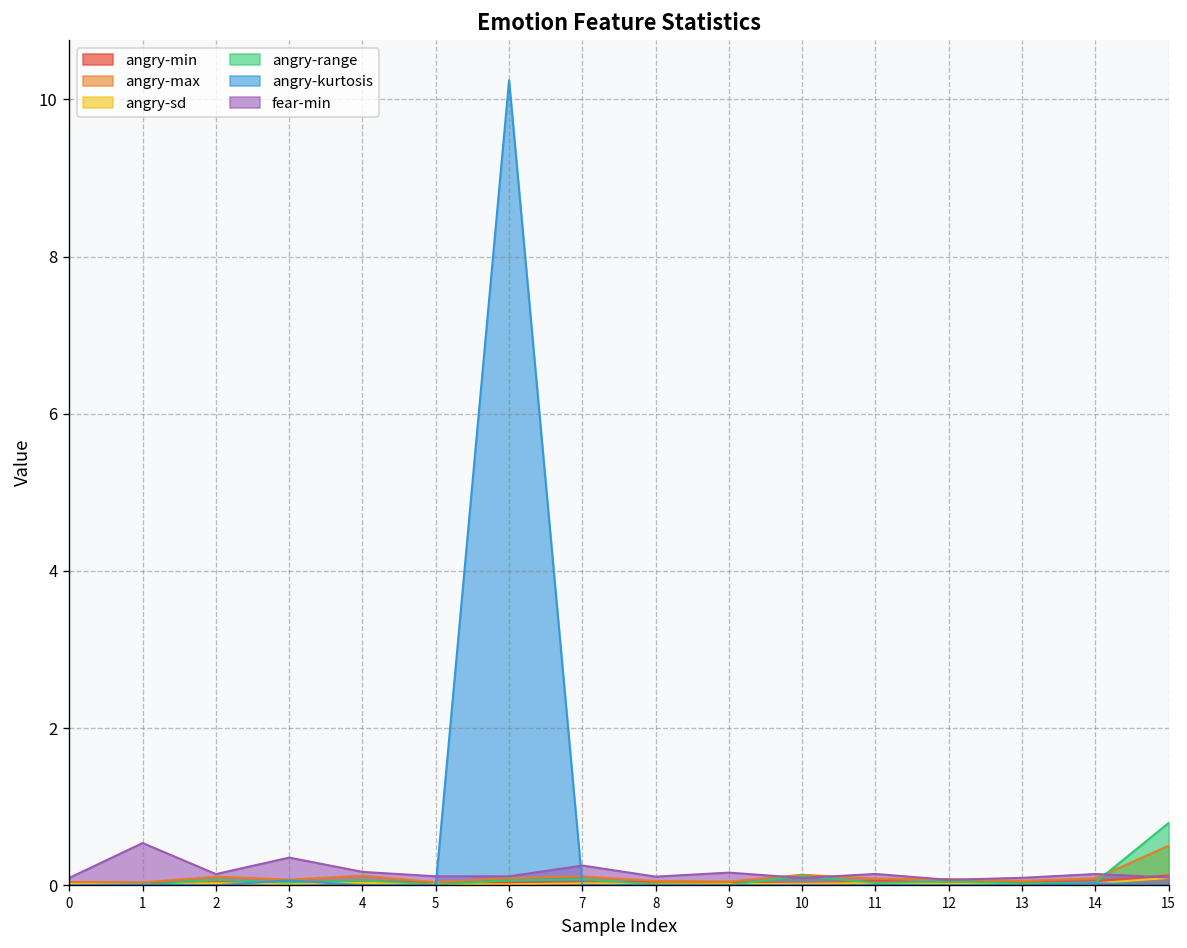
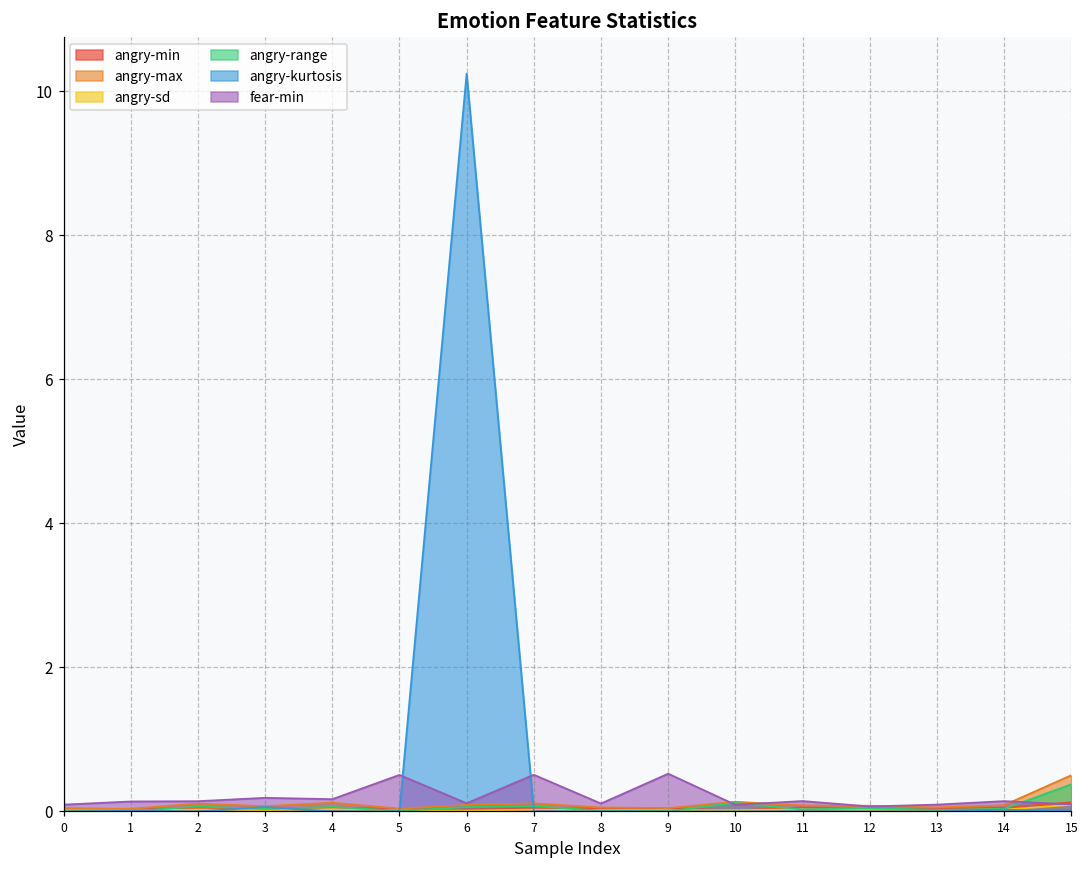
  {
    "angry-range": {
-     "15": 0.8
+     "15": 0.4
    },
    "angry-kurtosis": {
      "6": 10.2,
      "15": 0.0
    },
    "fear-min": {
      "0": 0.1,
-     "1": 0.5,
-     "3": 0.4,
+     "1": 0.1,
+     "3": 0.2,
      "4": 0.2,
-     "5": 0.1,
-     "7": 0.3,
+     "5": 0.5,
+     "7": 0.5,
      "8": 0.1,
-     "9": 0.2,
+     "9": 0.5,
      "11": 0.1,
      "13": 0.1,
      "14": 0.1
    }
  }
